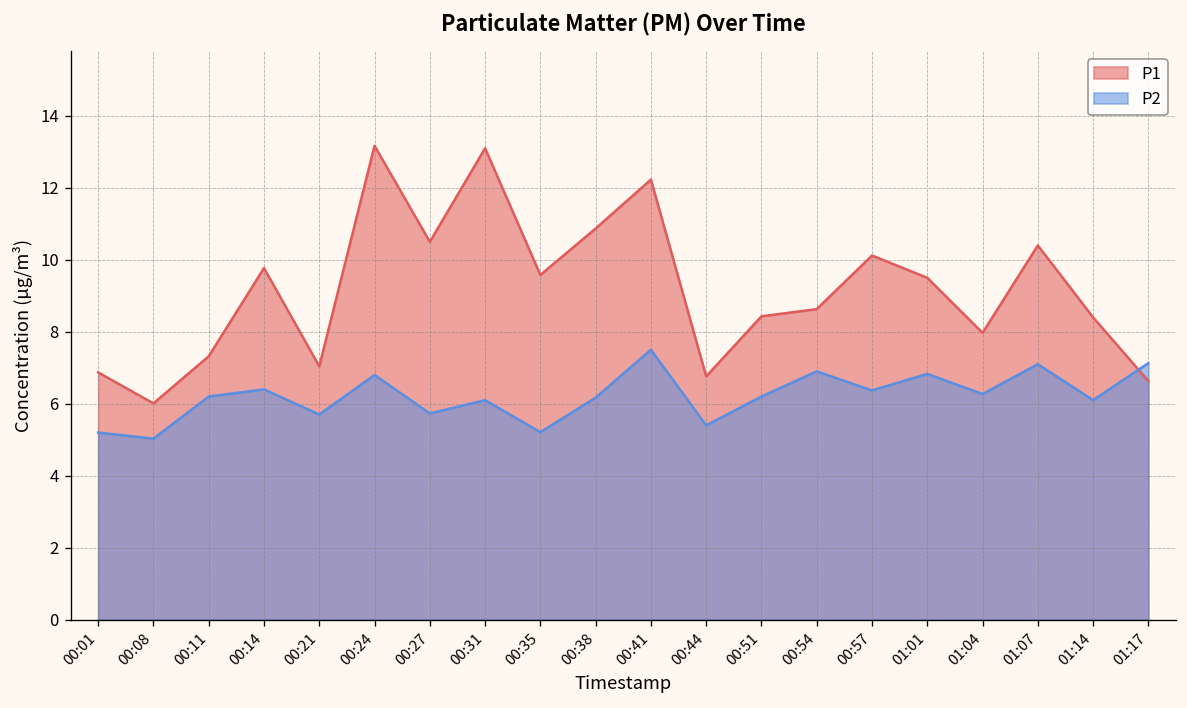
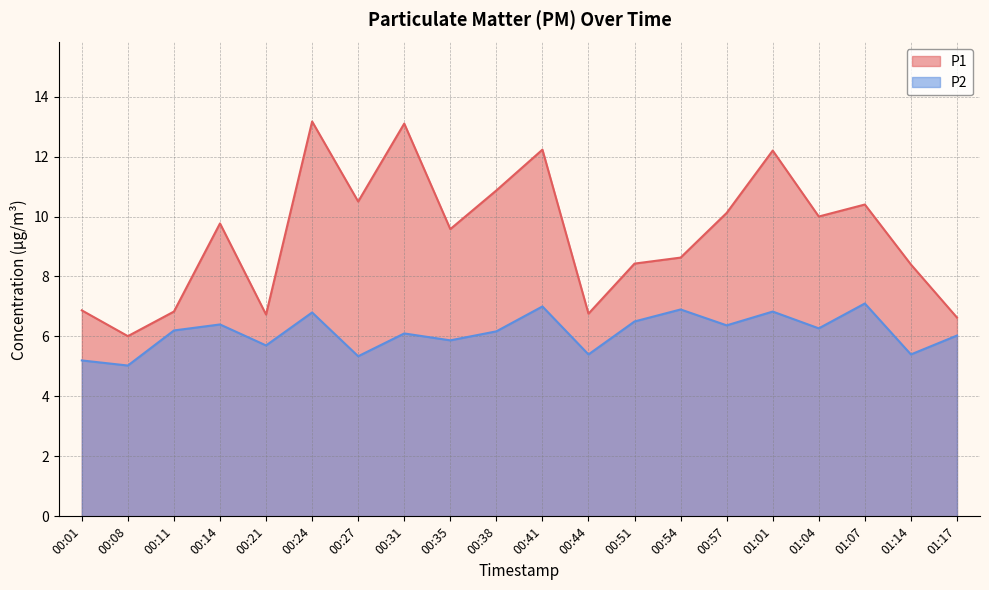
  {
    "P1": {
      "00:01": 6.9,
      "00:08": 6.0,
-     "00:11": 7.3,
+     "00:11": 6.8,
      "00:14": 9.8,
-     "00:21": 7.0,
+     "00:21": 6.7,
      "00:24": 13.2,
      "00:27": 10.5,
      "00:31": 13.1,
      "00:35": 9.6,
      "00:38": 10.9,
      "00:41": 12.2,
      "00:44": 6.8,
      "00:51": 8.4,
      "00:54": 8.6,
      "00:57": 10.1,
-     "01:01": 9.5,
-     "01:04": 8.0,
+     "01:01": 12.2,
+     "01:04": 10.0,
      "01:07": 10.4,
      "01:14": 8.4,
      "01:17": 6.6
    },
    "P2": {
      "00:01": 5.2,
      "00:08": 5.0,
      "00:11": 6.2,
      "00:14": 6.4,
      "00:21": 5.7,
      "00:24": 6.8,
-     "00:27": 5.7,
+     "00:27": 5.3,
      "00:31": 6.1,
-     "00:35": 5.2,
+     "00:35": 5.9,
      "00:38": 6.2,
-     "00:41": 7.5,
+     "00:41": 7.0,
      "00:44": 5.4,
-     "00:51": 6.2,
+     "00:51": 6.5,
      "00:54": 6.9,
      "00:57": 6.4,
      "01:01": 6.8,
      "01:04": 6.3,
      "01:07": 7.1,
-     "01:14": 6.1,
-     "01:17": 7.1
+     "01:14": 5.4,
+     "01:17": 6.0
    }
  }
